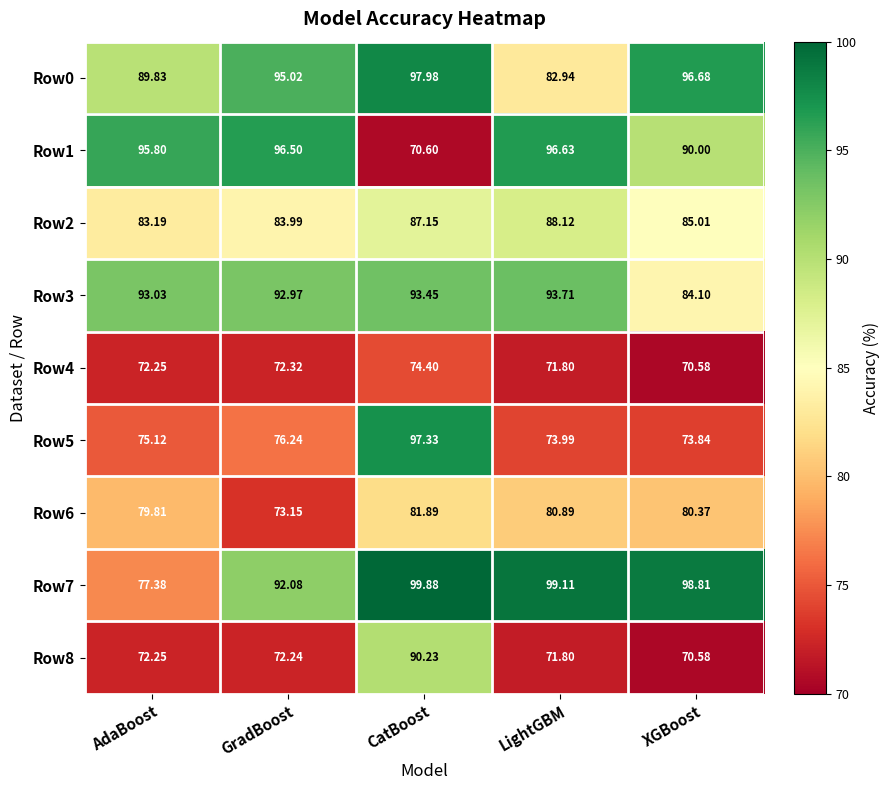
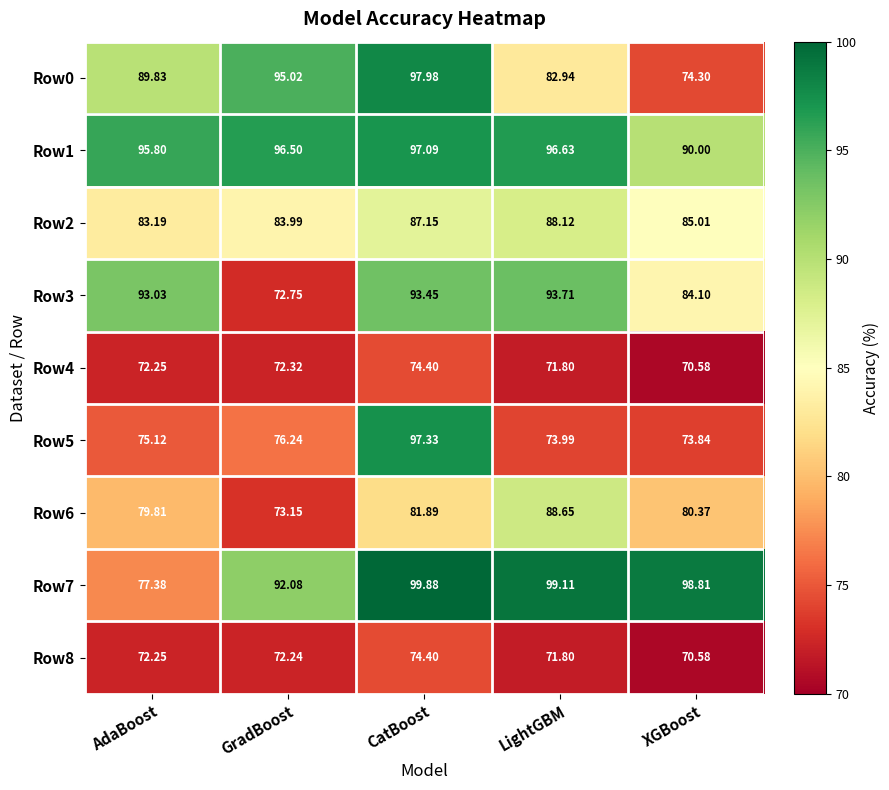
  {
    "Row0": {
      "AdaBoost": 89.83,
      "GradBoost": 95.02,
      "CatBoost": 97.98,
      "LightGBM": 82.94,
-     "XGBoost": 96.68
+     "XGBoost": 74.30
    },
    "Row1": {
      "AdaBoost": 95.80,
      "GradBoost": 96.50,
-     "CatBoost": 70.60,
+     "CatBoost": 97.09,
      "LightGBM": 96.63,
      "XGBoost": 90.00
    },
    "Row2": {
      "AdaBoost": 83.19,
      "GradBoost": 83.99,
      "CatBoost": 87.15,
      "LightGBM": 88.12,
      "XGBoost": 85.01
    },
    "Row3": {
      "AdaBoost": 93.03,
-     "GradBoost": 92.97,
+     "GradBoost": 72.75,
      "CatBoost": 93.45,
      "LightGBM": 93.71,
      "XGBoost": 84.10
    },
    "Row4": {
      "AdaBoost": 72.25,
      "GradBoost": 72.32,
      "CatBoost": 74.40,
      "LightGBM": 71.80,
      "XGBoost": 70.58
    },
    "Row5": {
      "AdaBoost": 75.12,
      "GradBoost": 76.24,
      "CatBoost": 97.33,
      "LightGBM": 73.99,
      "XGBoost": 73.84
    },
    "Row6": {
      "AdaBoost": 79.81,
      "GradBoost": 73.15,
      "CatBoost": 81.89,
-     "LightGBM": 80.89,
+     "LightGBM": 88.65,
      "XGBoost": 80.37
    },
    "Row7": {
      "AdaBoost": 77.38,
      "GradBoost": 92.08,
      "CatBoost": 99.88,
      "LightGBM": 99.11,
      "XGBoost": 98.81
    },
    "Row8": {
      "AdaBoost": 72.25,
      "GradBoost": 72.24,
-     "CatBoost": 90.23,
+     "CatBoost": 74.40,
      "LightGBM": 71.80,
      "XGBoost": 70.58
    }
  }
